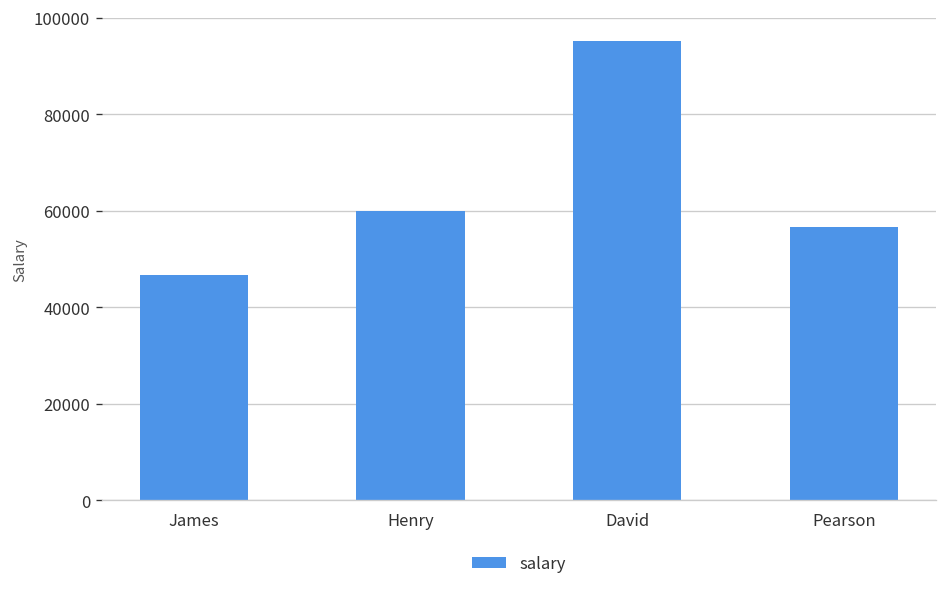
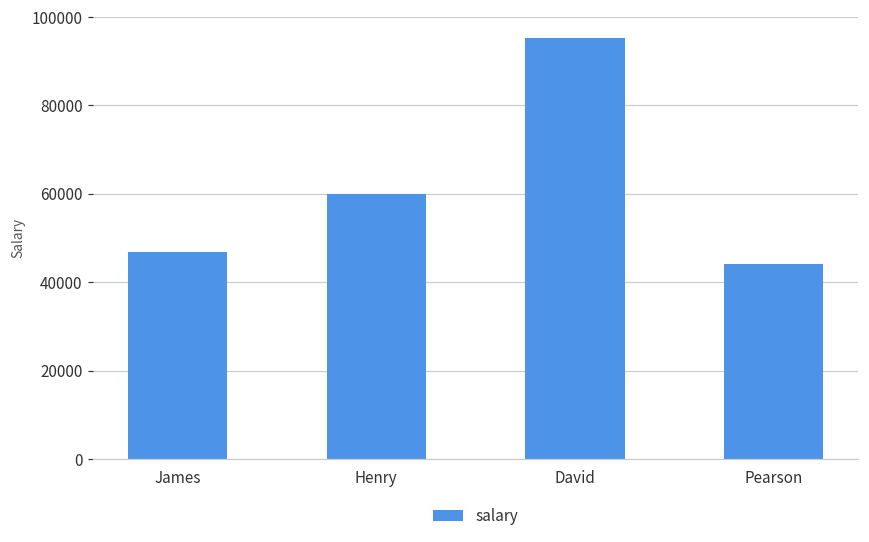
  {
    "James": 47000,
    "Henry": 60000,
    "David": 95000,
-   "Pearson": 57000
+   "Pearson": 44000
  }
